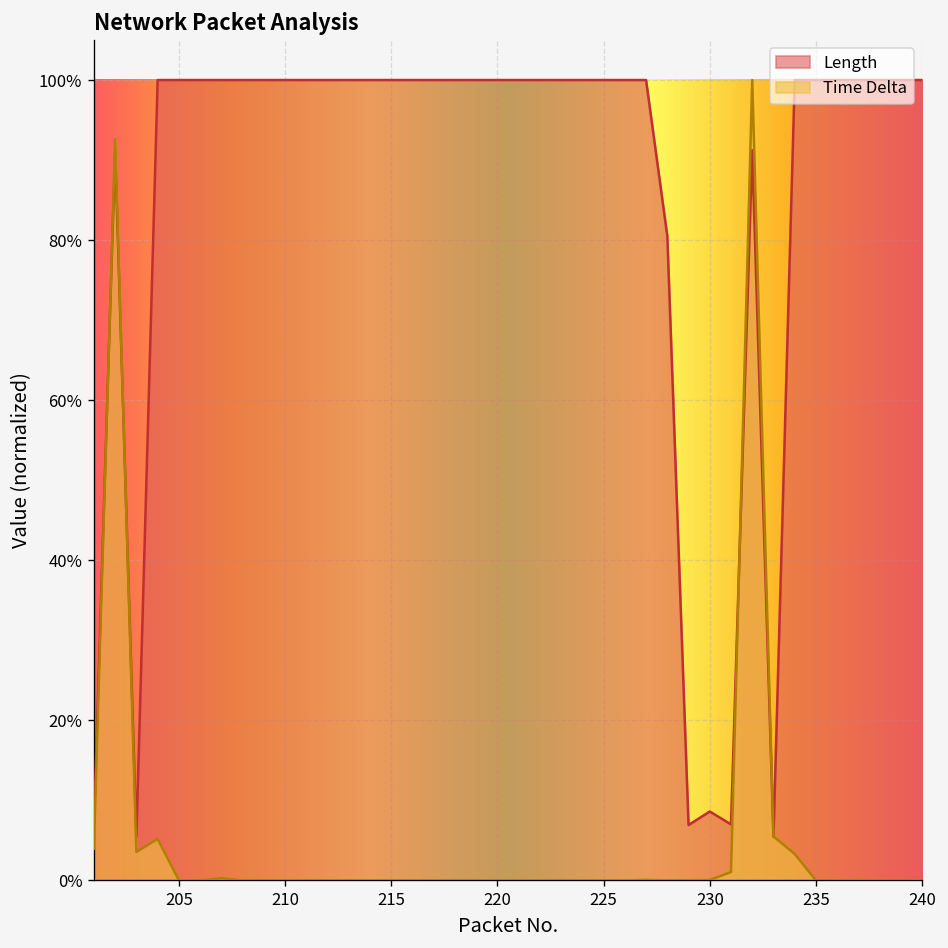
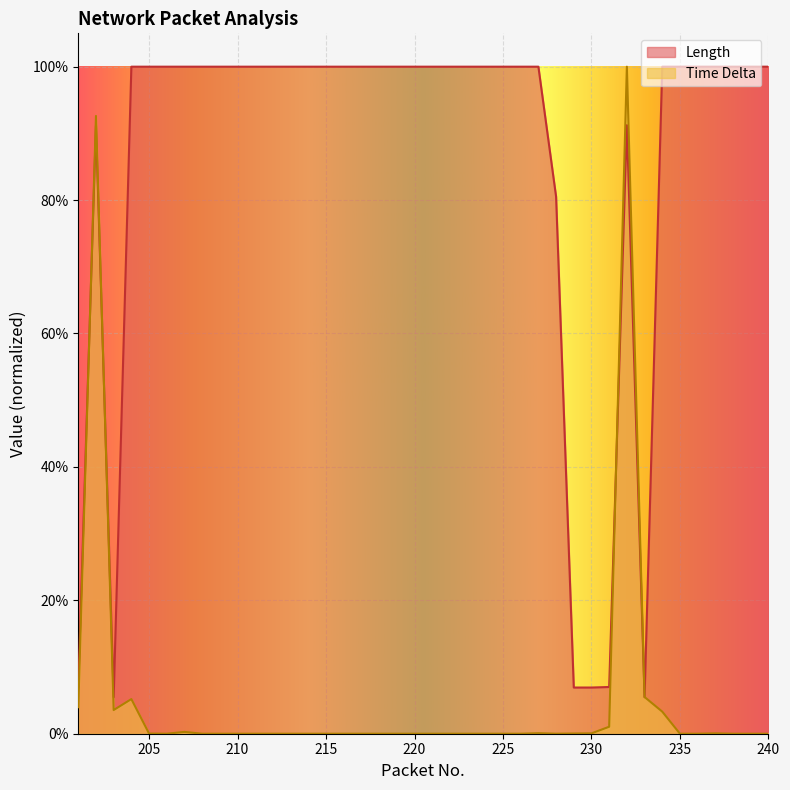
  {
    "Length": {
      "205": "100%",
      "210": "100%",
      "215": "100%",
      "220": "100%",
      "225": "100%",
-     "230": "9%",
+     "230": "7%",
      "240": "100%"
    },
    "Time Delta": {
      "205": "0%",
      "210": "0%",
      "215": "0%",
      "220": "0%",
      "225": "0%",
      "230": "0%",
      "235": "0%",
      "240": "0%"
    }
  }
